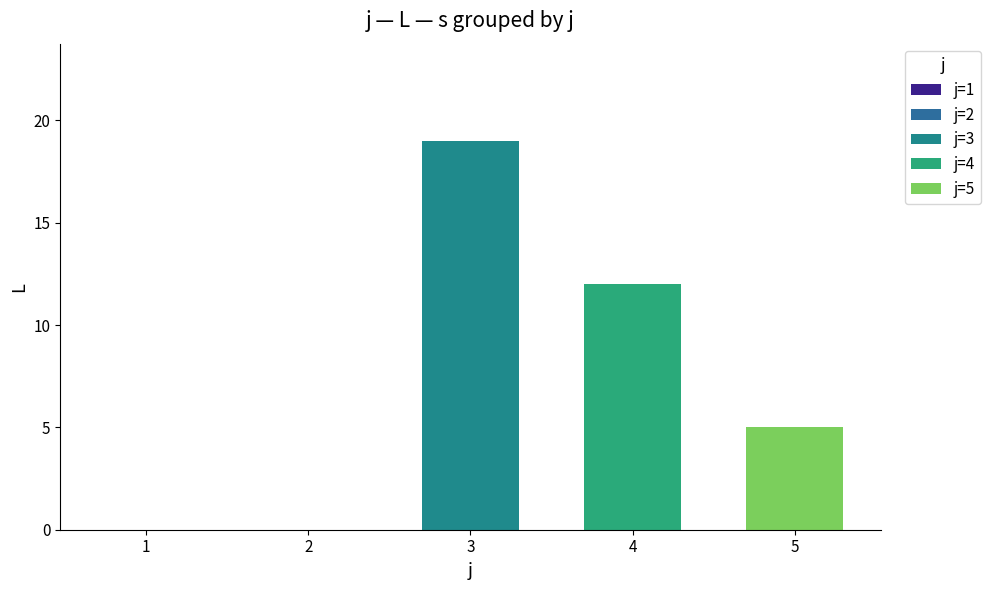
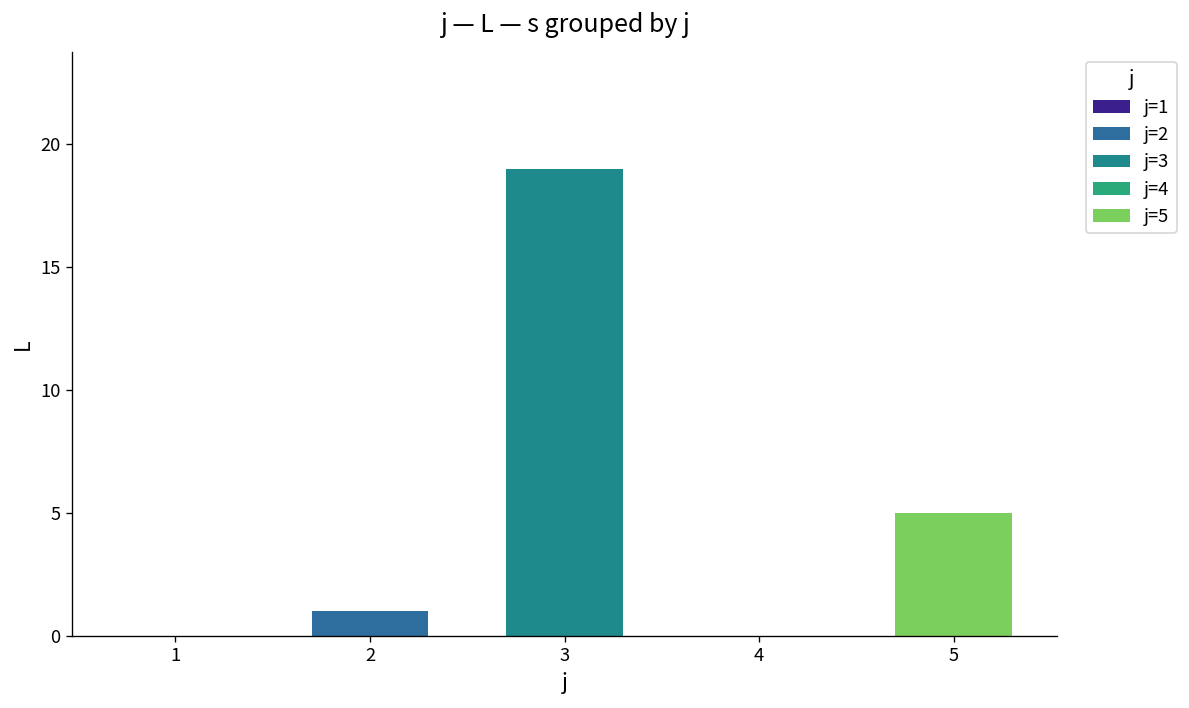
  {
    "1": 0,
-   "2": 0,
+   "2": 1,
    "3": 19,
-   "4": 12,
+   "4": 0,
    "5": 5
  }
